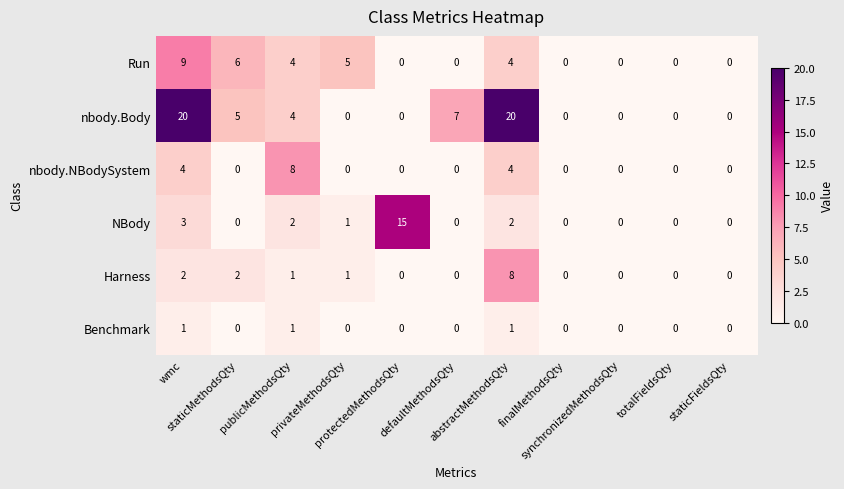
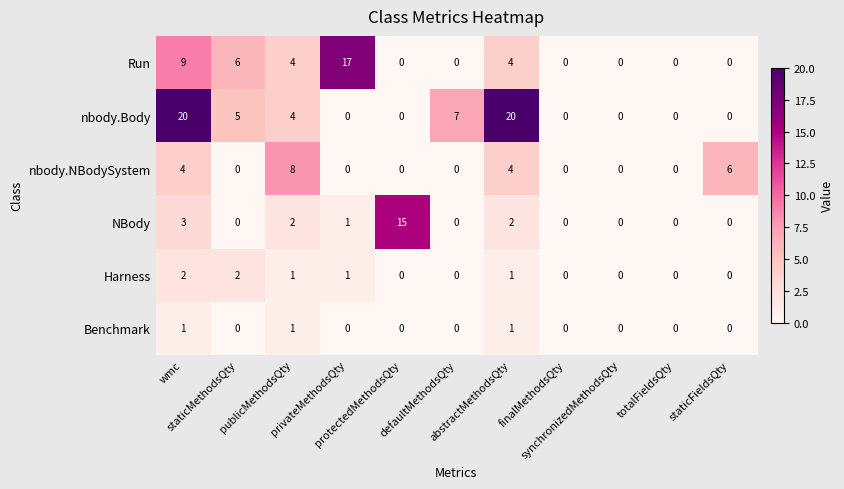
  {
    "Run": {
      "wmc": 9,
      "staticMethodsQty": 6,
      "publicMethodsQty": 4,
-     "privateMethodsQty": 5,
+     "privateMethodsQty": 17,
      "protectedMethodsQty": 0,
      "defaultMethodsQty": 0,
      "abstractMethodsQty": 4,
      "finalMethodsQty": 0,
      "synchronizedMethodsQty": 0,
      "totalFieldsQty": 0,
      "staticFieldsQty": 0
    },
    "nbody.Body": {
      "wmc": 20,
      "staticMethodsQty": 5,
      "publicMethodsQty": 4,
      "privateMethodsQty": 0,
      "protectedMethodsQty": 0,
      "defaultMethodsQty": 7,
      "abstractMethodsQty": 20,
      "finalMethodsQty": 0,
      "synchronizedMethodsQty": 0,
      "totalFieldsQty": 0,
      "staticFieldsQty": 0
    },
    "nbody.NBodySystem": {
      "wmc": 4,
      "staticMethodsQty": 0,
      "publicMethodsQty": 8,
      "privateMethodsQty": 0,
      "protectedMethodsQty": 0,
      "defaultMethodsQty": 0,
      "abstractMethodsQty": 4,
      "finalMethodsQty": 0,
      "synchronizedMethodsQty": 0,
      "totalFieldsQty": 0,
-     "staticFieldsQty": 0
+     "staticFieldsQty": 6
    },
    "NBody": {
      "wmc": 3,
      "staticMethodsQty": 0,
      "publicMethodsQty": 2,
      "privateMethodsQty": 1,
      "protectedMethodsQty": 15,
      "defaultMethodsQty": 0,
      "abstractMethodsQty": 2,
      "finalMethodsQty": 0,
      "synchronizedMethodsQty": 0,
      "totalFieldsQty": 0,
      "staticFieldsQty": 0
    },
    "Harness": {
      "wmc": 2,
      "staticMethodsQty": 2,
      "publicMethodsQty": 1,
      "privateMethodsQty": 1,
      "protectedMethodsQty": 0,
      "defaultMethodsQty": 0,
-     "abstractMethodsQty": 8,
+     "abstractMethodsQty": 1,
      "finalMethodsQty": 0,
      "synchronizedMethodsQty": 0,
      "totalFieldsQty": 0,
      "staticFieldsQty": 0
    },
    "Benchmark": {
      "wmc": 1,
      "staticMethodsQty": 0,
      "publicMethodsQty": 1,
      "privateMethodsQty": 0,
      "protectedMethodsQty": 0,
      "defaultMethodsQty": 0,
      "abstractMethodsQty": 1,
      "finalMethodsQty": 0,
      "synchronizedMethodsQty": 0,
      "totalFieldsQty": 0,
      "staticFieldsQty": 0
    }
  }
